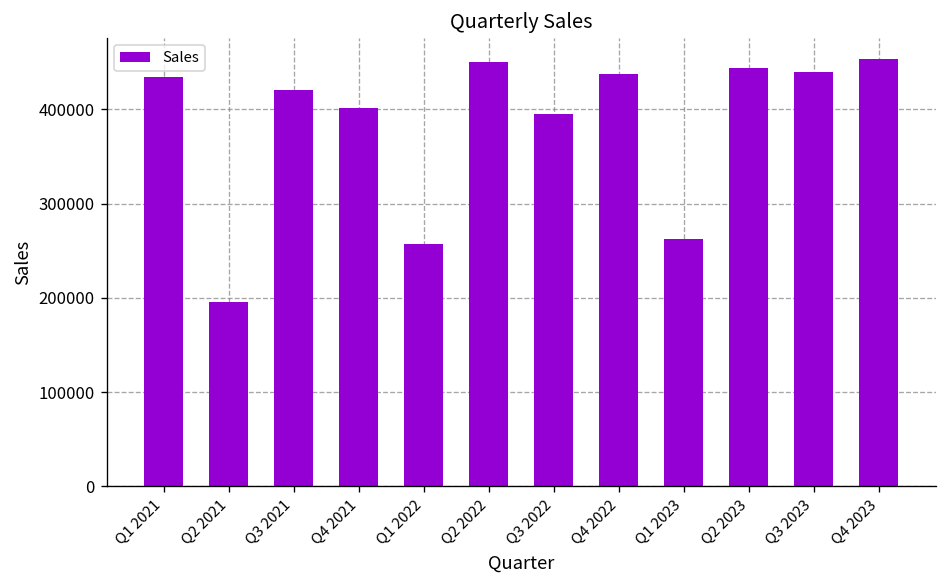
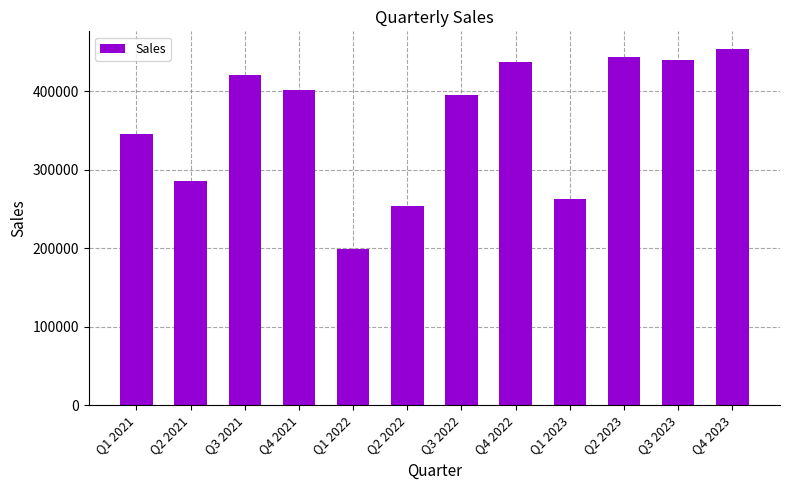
  {
-   "Q1 2021": 430000,
-   "Q2 2021": 200000,
+   "Q1 2021": 350000,
+   "Q2 2021": 290000,
    "Q3 2021": 420000,
    "Q4 2021": 400000,
-   "Q1 2022": 260000,
-   "Q2 2022": 450000,
+   "Q1 2022": 200000,
+   "Q2 2022": 250000,
    "Q3 2022": 400000,
    "Q4 2022": 440000,
    "Q1 2023": 260000,
    "Q2 2023": 440000,
    "Q3 2023": 440000,
    "Q4 2023": 450000
  }
